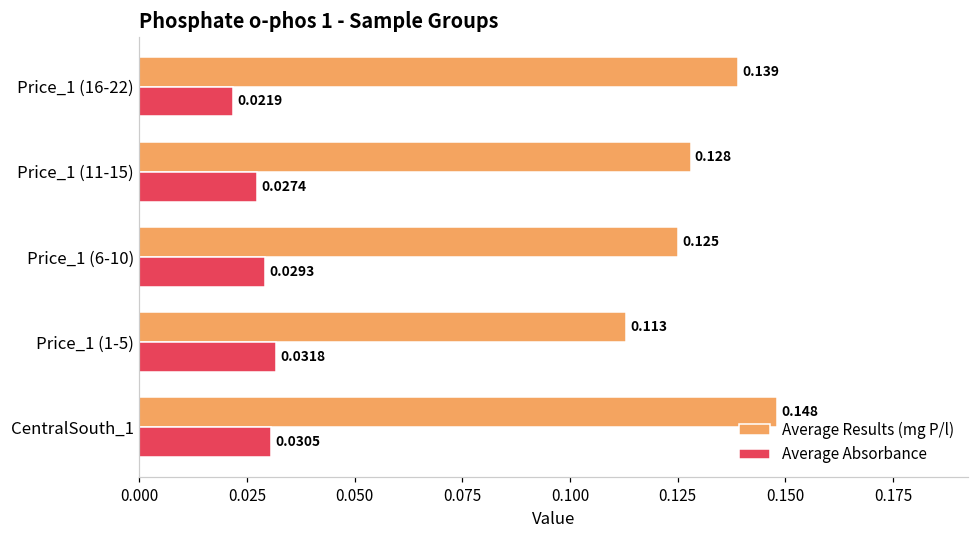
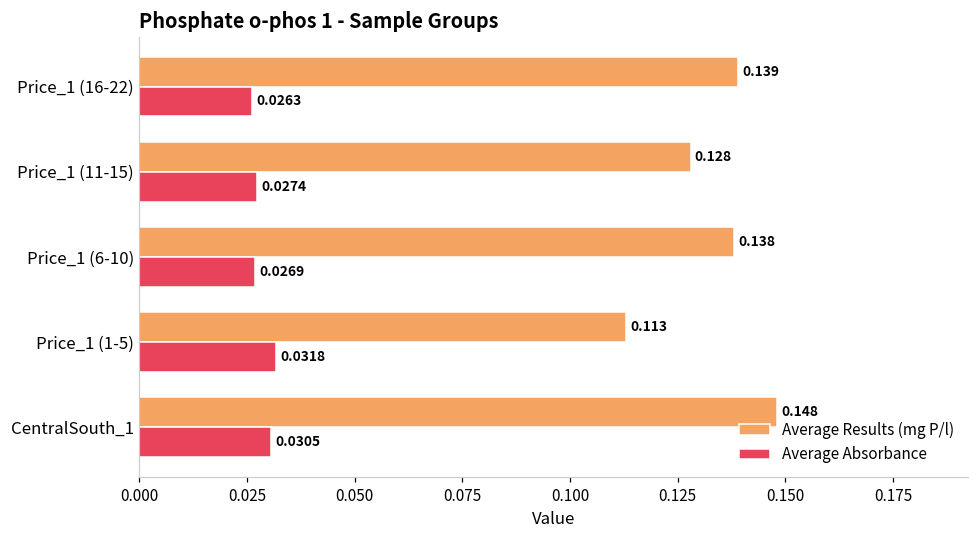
  {
    "Average Results (mg P/l)": {
      "Price_1 (16-22)": 0.139,
      "Price_1 (11-15)": 0.128,
-     "Price_1 (6-10)": 0.125,
+     "Price_1 (6-10)": 0.138,
      "Price_1 (1-5)": 0.113,
      "CentralSouth_1": 0.148
    },
    "Average Absorbance": {
-     "Price_1 (16-22)": 0.0219,
+     "Price_1 (16-22)": 0.0263,
      "Price_1 (11-15)": 0.0274,
-     "Price_1 (6-10)": 0.0293,
+     "Price_1 (6-10)": 0.0269,
      "Price_1 (1-5)": 0.0318,
      "CentralSouth_1": 0.0305
    }
  }
